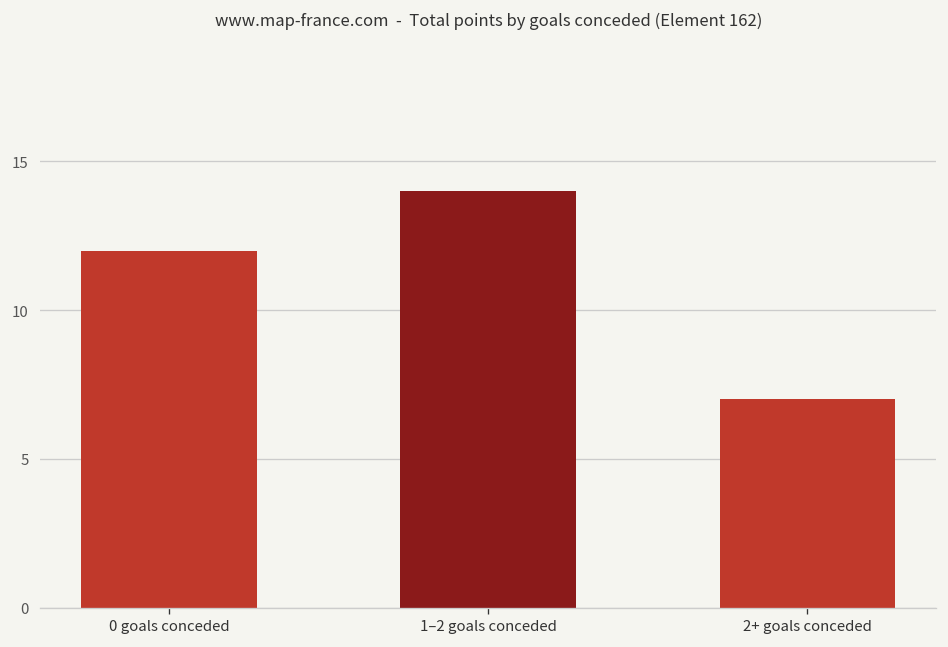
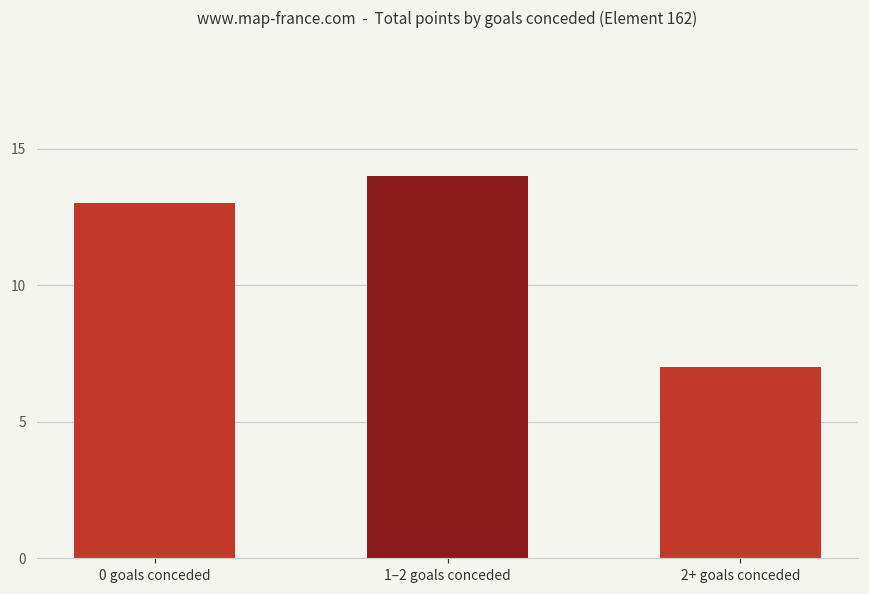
  {
-   "0 goals conceded": 12,
+   "0 goals conceded": 13,
    "1–2 goals conceded": 14,
    "2+ goals conceded": 7
  }
